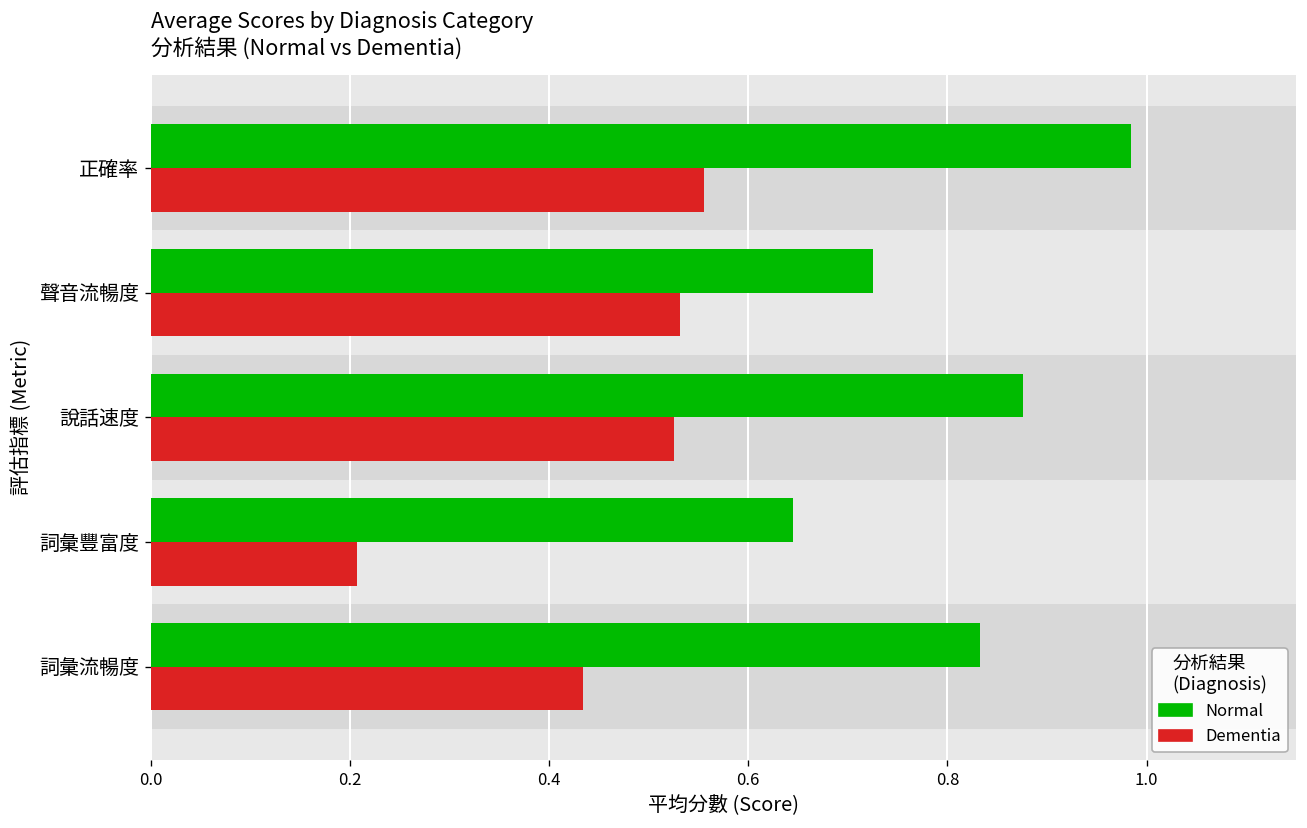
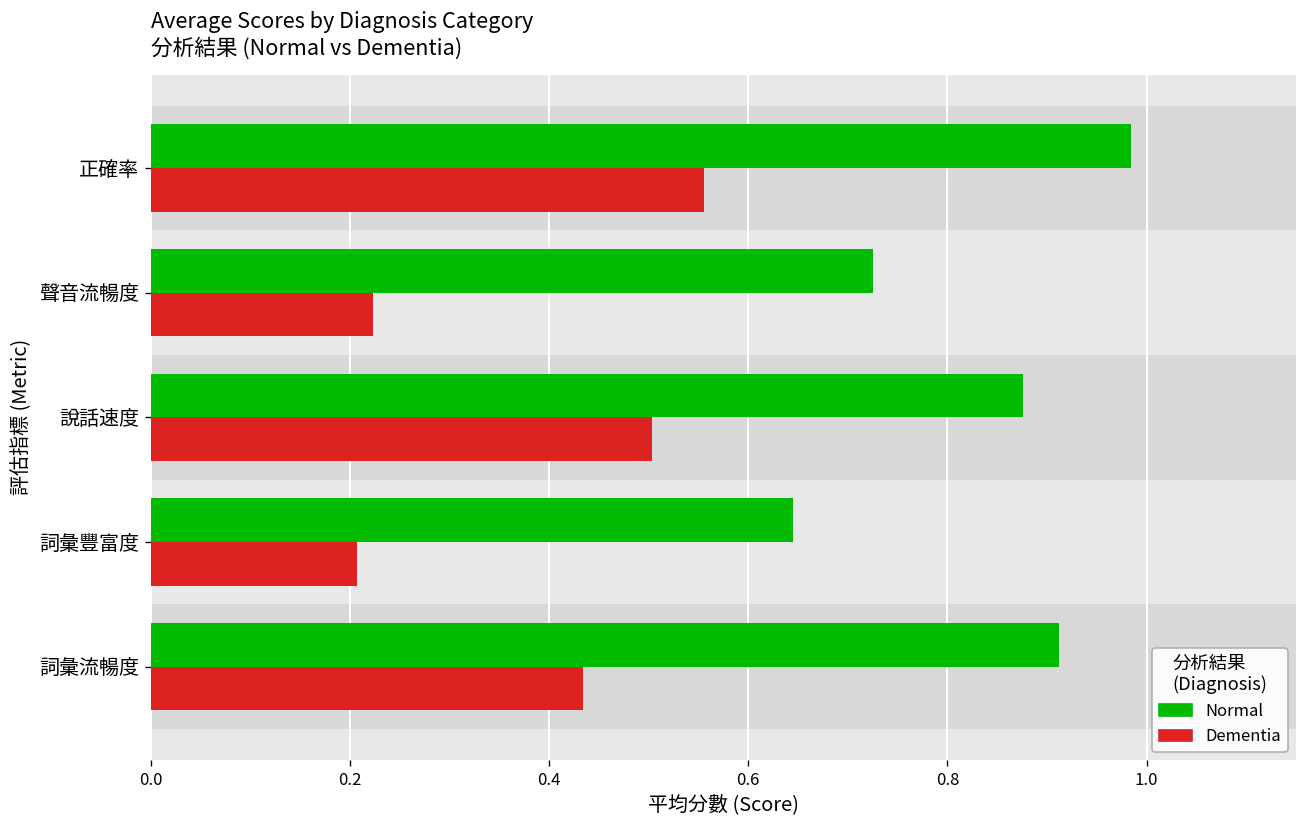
  {
    "Dementia": {
-     "聲音流暢度": 0.53,
-     "說話速度": 0.53
+     "聲音流暢度": 0.22,
+     "說話速度": 0.50
    },
    "Normal": {
-     "詞彙流暢度": 0.83
+     "詞彙流暢度": 0.91
    }
  }
